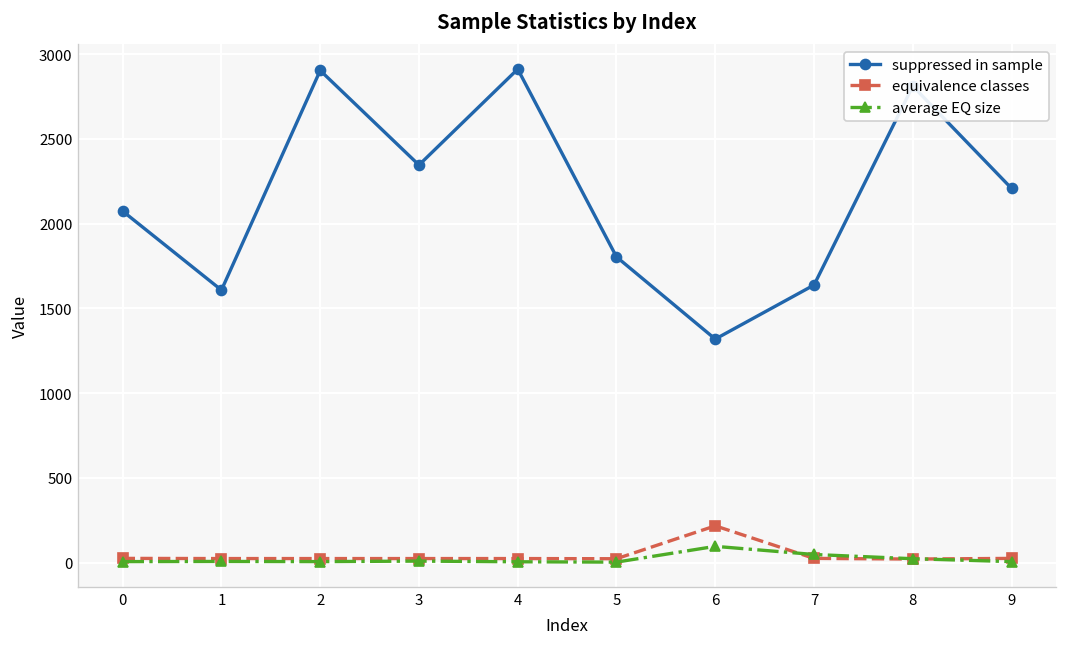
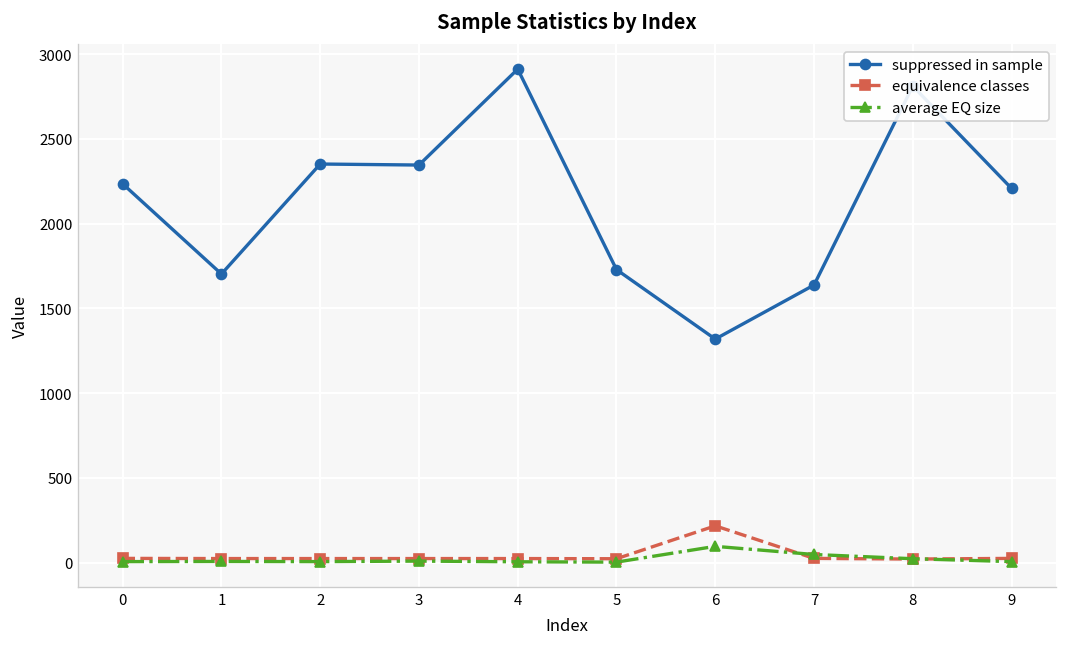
  {
    "suppressed in sample": {
-     "0": 2070,
-     "1": 1610,
-     "2": 2900,
+     "0": 2240,
+     "1": 1700,
+     "2": 2350,
      "3": 2350,
      "4": 2910,
-     "5": 1800,
+     "5": 1730,
      "6": 1320,
      "7": 1640,
      "9": 2210
    },
    "equivalence classes": {
      "0": 30,
      "4": 20,
      "5": 20,
      "6": 220,
      "7": 30,
      "9": 30
    },
    "average EQ size": {
      "0": 10,
      "4": 10,
      "5": 0,
      "6": 100,
      "7": 50,
      "9": 10
    }
  }
